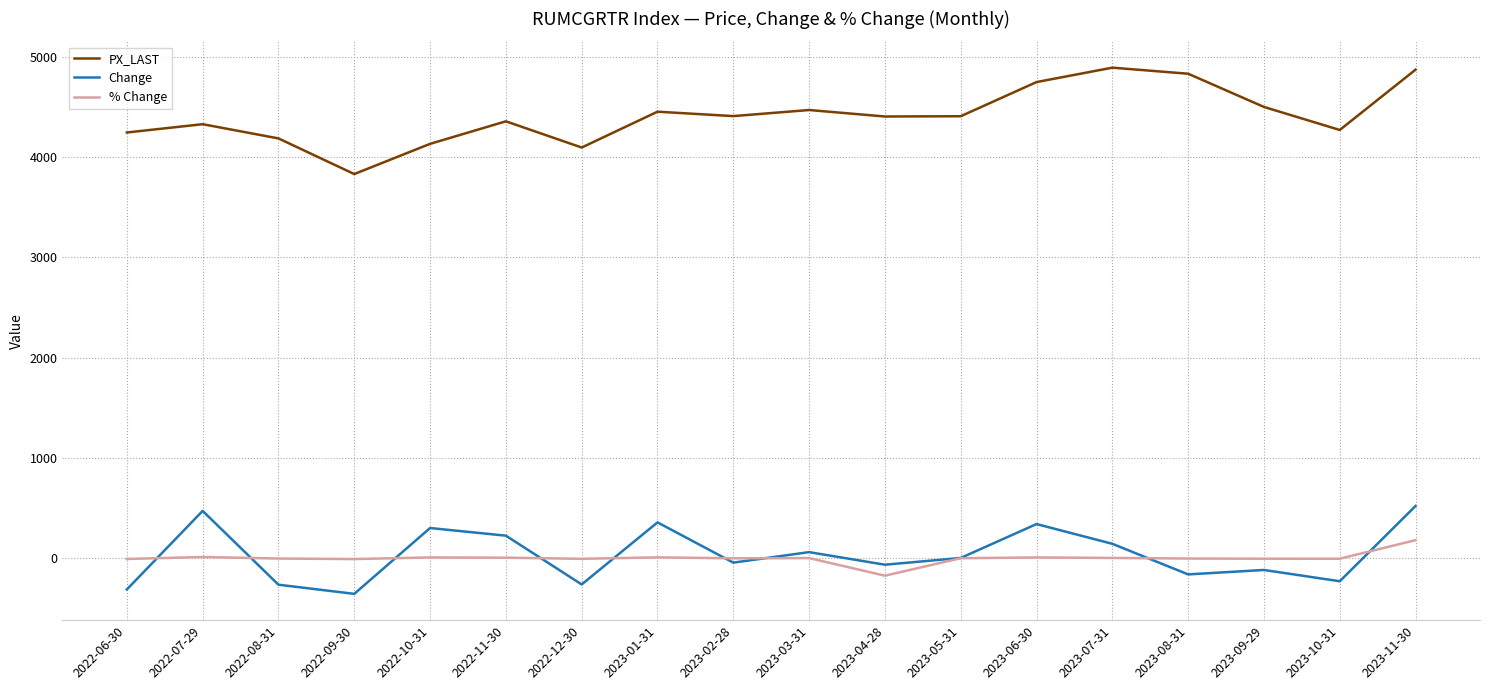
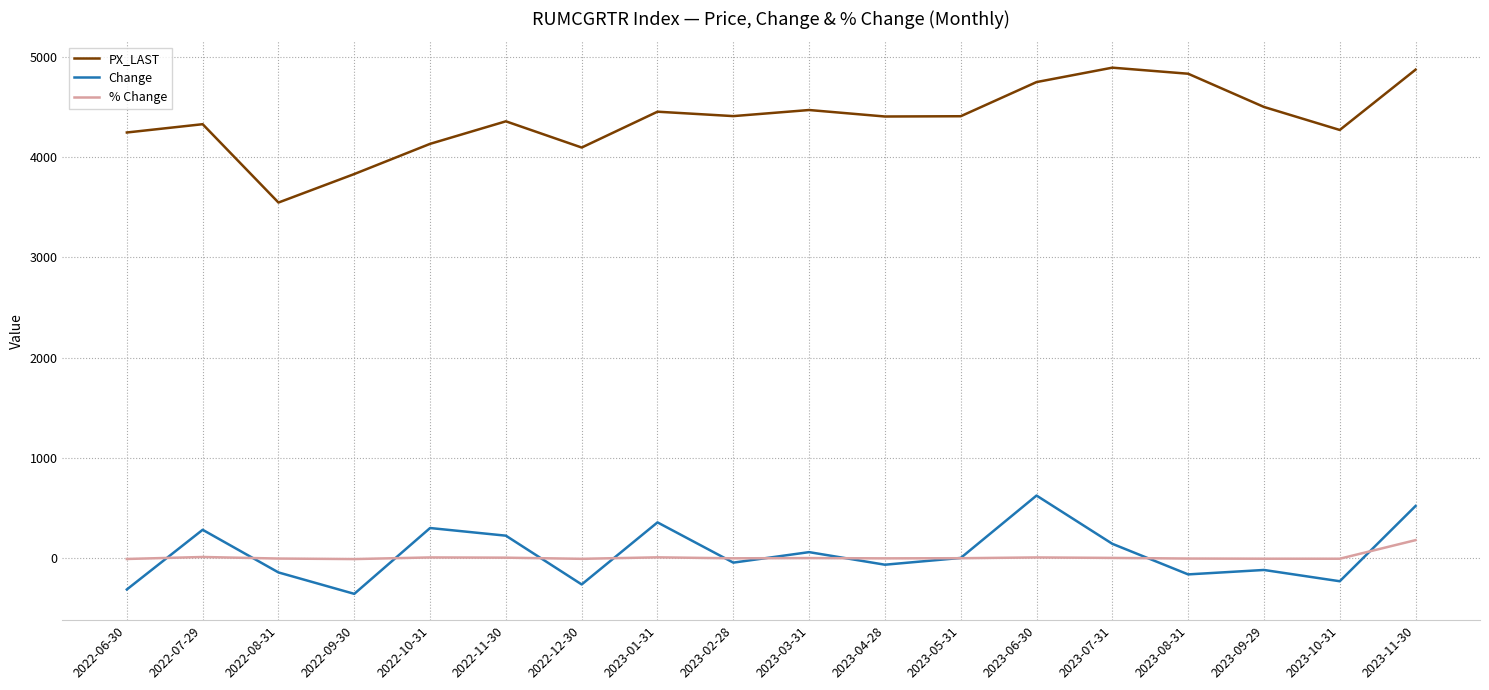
  {
    "PX_LAST": {
      "2022-06-30": 4240,
      "2022-07-29": 4330,
-     "2022-08-31": 4190,
+     "2022-08-31": 3550,
      "2022-09-30": 3830,
      "2022-10-31": 4130,
      "2022-11-30": 4360,
      "2022-12-30": 4090,
      "2023-01-31": 4450,
      "2023-02-28": 4410,
      "2023-03-31": 4470,
      "2023-04-28": 4400,
      "2023-05-31": 4410,
      "2023-06-30": 4750,
      "2023-07-31": 4890,
      "2023-08-31": 4830,
      "2023-09-29": 4500,
      "2023-10-31": 4270,
      "2023-11-30": 4870
    },
    "Change": {
      "2022-06-30": -310,
-     "2022-07-29": 470,
-     "2022-08-31": -260,
+     "2022-07-29": 280,
+     "2022-08-31": -140,
      "2022-09-30": -360,
      "2022-10-31": 300,
      "2022-11-30": 220,
      "2022-12-30": -260,
      "2023-01-31": 360,
      "2023-02-28": -40,
      "2023-03-31": 60,
      "2023-04-28": -60,
-     "2023-06-30": 340,
+     "2023-06-30": 620,
      "2023-07-31": 140,
      "2023-08-31": -160,
      "2023-09-29": -120,
      "2023-10-31": -230,
      "2023-11-30": 520
    },
    "% Change": {
      "2022-06-30": -10,
      "2022-07-29": 10,
      "2022-08-31": 0,
      "2022-09-30": -10,
      "2022-10-31": 10,
      "2022-11-30": 10,
      "2022-12-30": -10,
      "2023-01-31": 10,
      "2023-02-28": 0,
      "2023-03-31": 0,
-     "2023-04-28": -170,
+     "2023-04-28": 0,
      "2023-06-30": 10,
      "2023-07-31": 0,
      "2023-08-31": 0,
      "2023-09-29": 0,
      "2023-10-31": -10,
      "2023-11-30": 180
    }
  }
